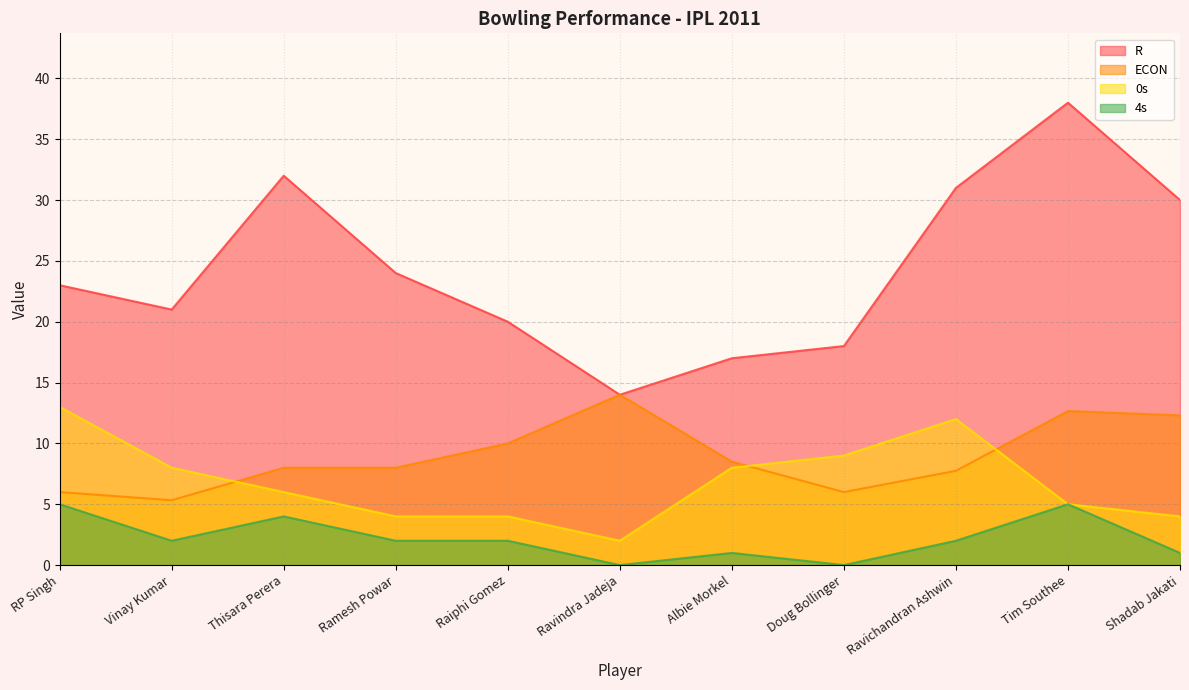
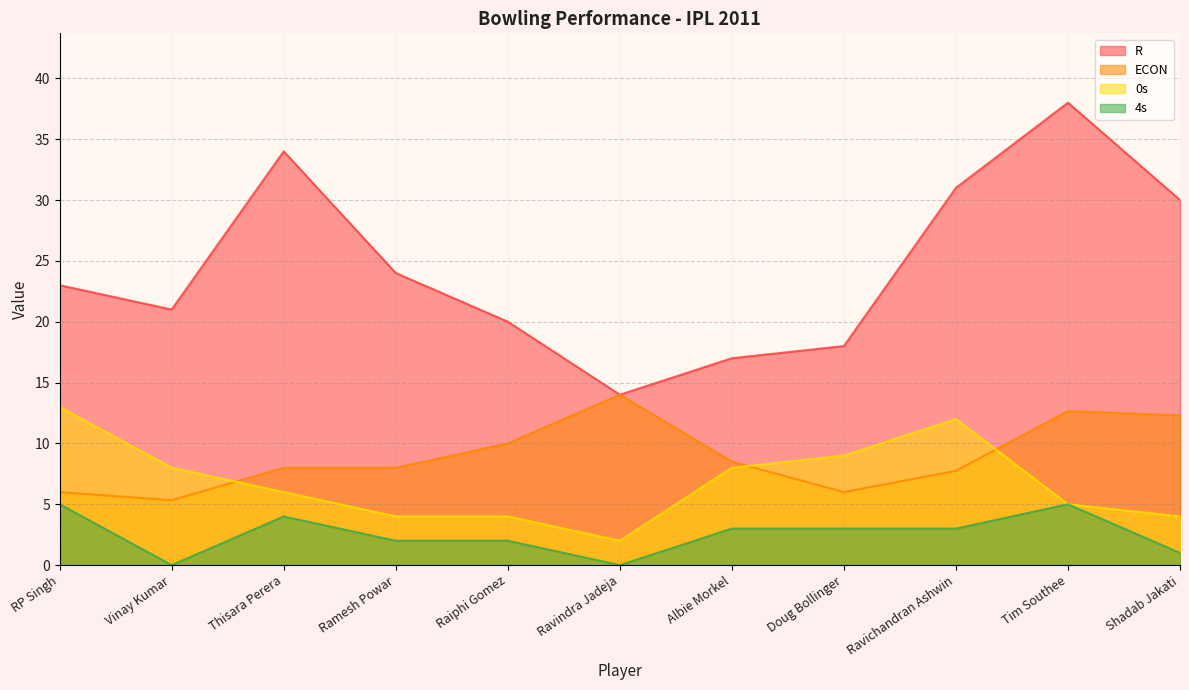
  {
    "R": {
      "RP Singh": 23,
      "Vinay Kumar": 21,
-     "Thisara Perera": 32,
+     "Thisara Perera": 34,
      "Ramesh Powar": 24,
      "Raiphi Gomez": 20,
      "Albie Morkel": 17,
      "Doug Bollinger": 18,
      "Ravichandran Ashwin": 31,
      "Tim Southee": 38,
      "Shadab Jakati": 30
    },
    "ECON": {
      "RP Singh": 6,
      "Vinay Kumar": 5.3,
      "Thisara Perera": 8,
      "Ramesh Powar": 8,
      "Raiphi Gomez": 10,
      "Albie Morkel": 8.5,
      "Doug Bollinger": 6,
      "Ravichandran Ashwin": 7.8,
      "Tim Southee": 12.7,
      "Shadab Jakati": 12.3
    },
    "0s": {
      "RP Singh": 13,
      "Vinay Kumar": 8,
      "Thisara Perera": 6,
      "Ramesh Powar": 4,
      "Raiphi Gomez": 4,
      "Ravindra Jadeja": 2,
      "Albie Morkel": 8,
      "Doug Bollinger": 9,
      "Ravichandran Ashwin": 12,
      "Shadab Jakati": 4
    },
    "4s": {
      "RP Singh": 5,
-     "Vinay Kumar": 2,
+     "Vinay Kumar": 0,
      "Thisara Perera": 4,
      "Ramesh Powar": 2,
      "Raiphi Gomez": 2,
      "Ravindra Jadeja": 0,
-     "Albie Morkel": 1,
-     "Doug Bollinger": 0,
-     "Ravichandran Ashwin": 2,
+     "Albie Morkel": 3,
+     "Doug Bollinger": 3,
+     "Ravichandran Ashwin": 3,
      "Shadab Jakati": 1
    }
  }
